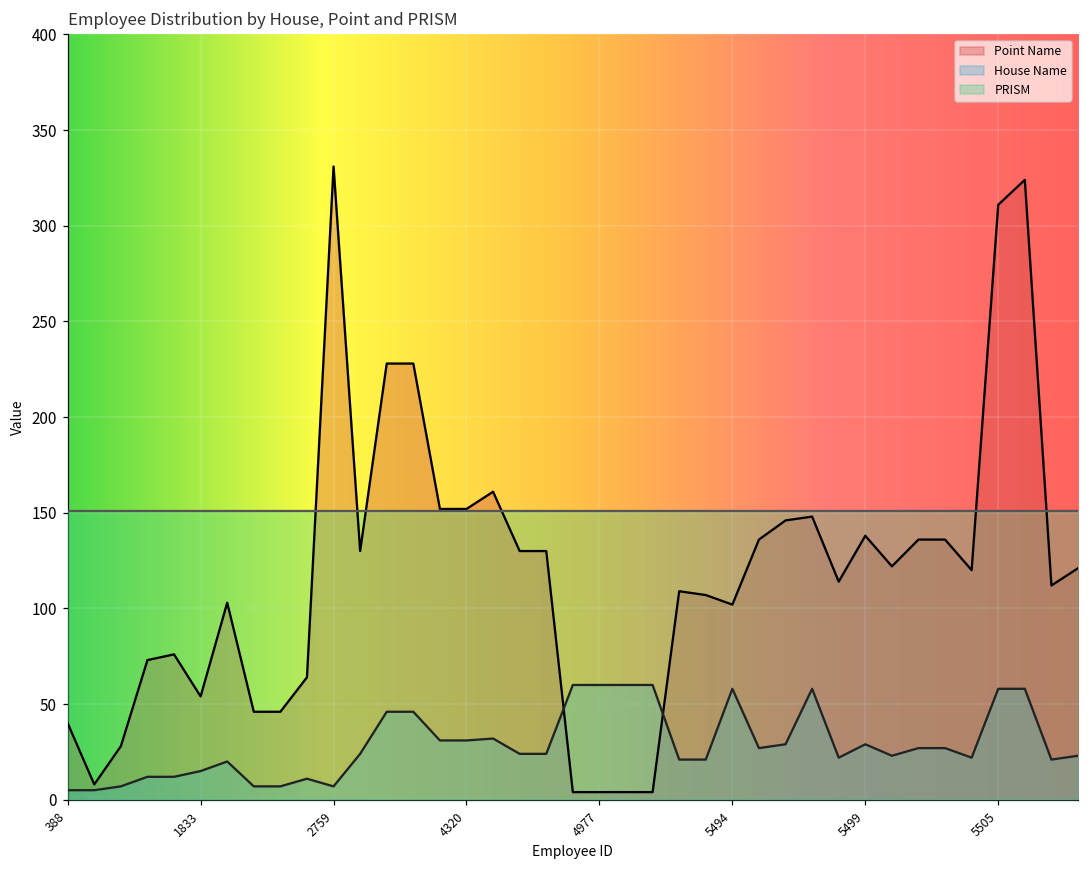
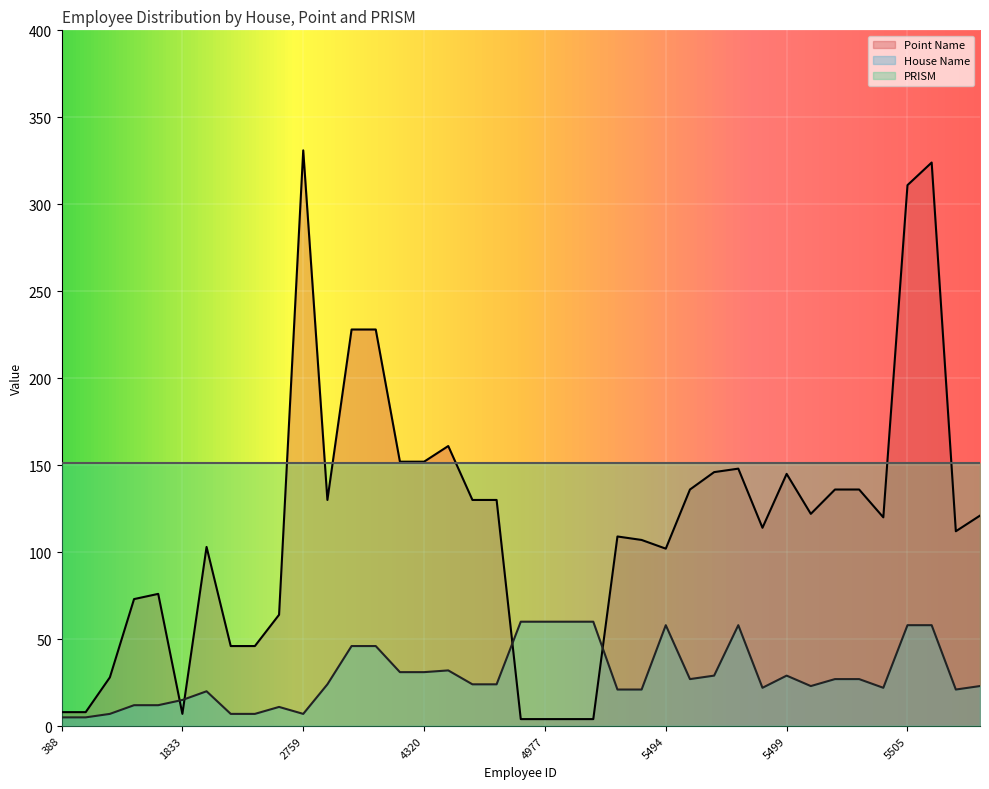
  {
    "Point Name": {
-     "388": 40,
-     "1833": 54,
+     "388": 8,
+     "1833": 7,
      "2759": 331,
      "4977": 4,
      "5494": 102,
-     "5499": 138,
+     "5499": 145,
      "5505": 311
    }
  }
